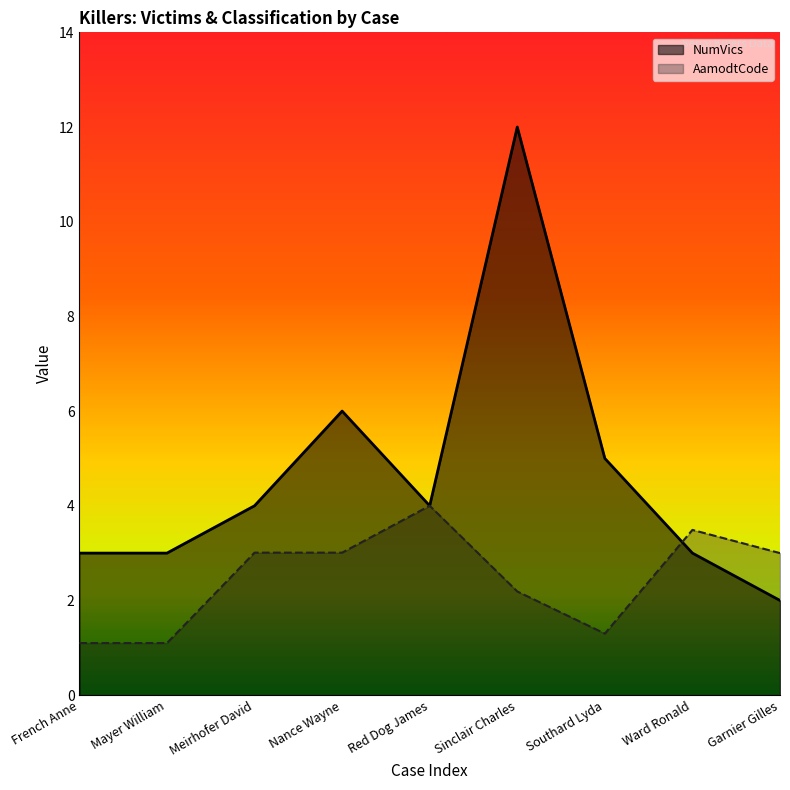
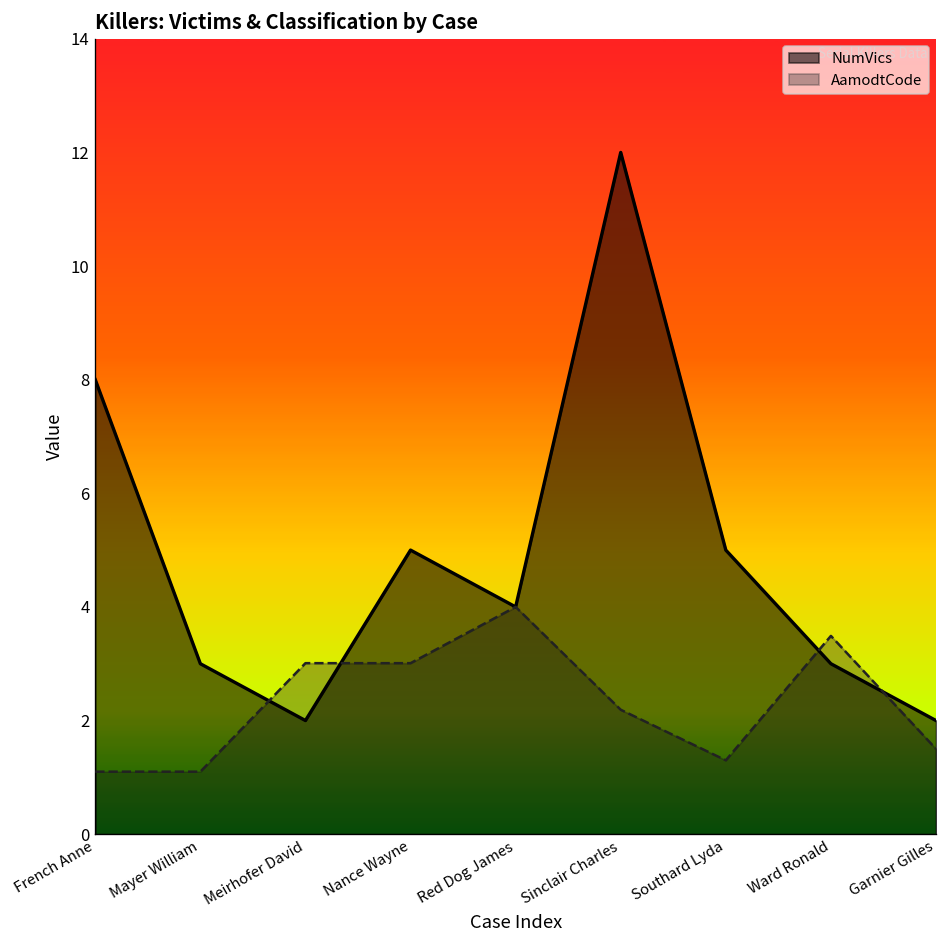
  {
    "NumVics": {
-     "French Anne": 3,
+     "French Anne": 8,
      "Mayer William": 3,
-     "Meirhofer David": 4,
-     "Nance Wayne": 6,
+     "Meirhofer David": 2,
+     "Nance Wayne": 5,
      "Sinclair Charles": 12,
      "Southard Lyda": 5,
      "Ward Ronald": 3,
      "Garnier Gilles": 2
    },
    "AamodtCode": {
      "French Anne": 1.1,
      "Mayer William": 1.1,
      "Meirhofer David": 3.0,
      "Nance Wayne": 3.0,
      "Sinclair Charles": 2.2,
      "Southard Lyda": 1.3,
      "Ward Ronald": 3.5,
-     "Garnier Gilles": 3.0
+     "Garnier Gilles": 1.5
    }
  }
